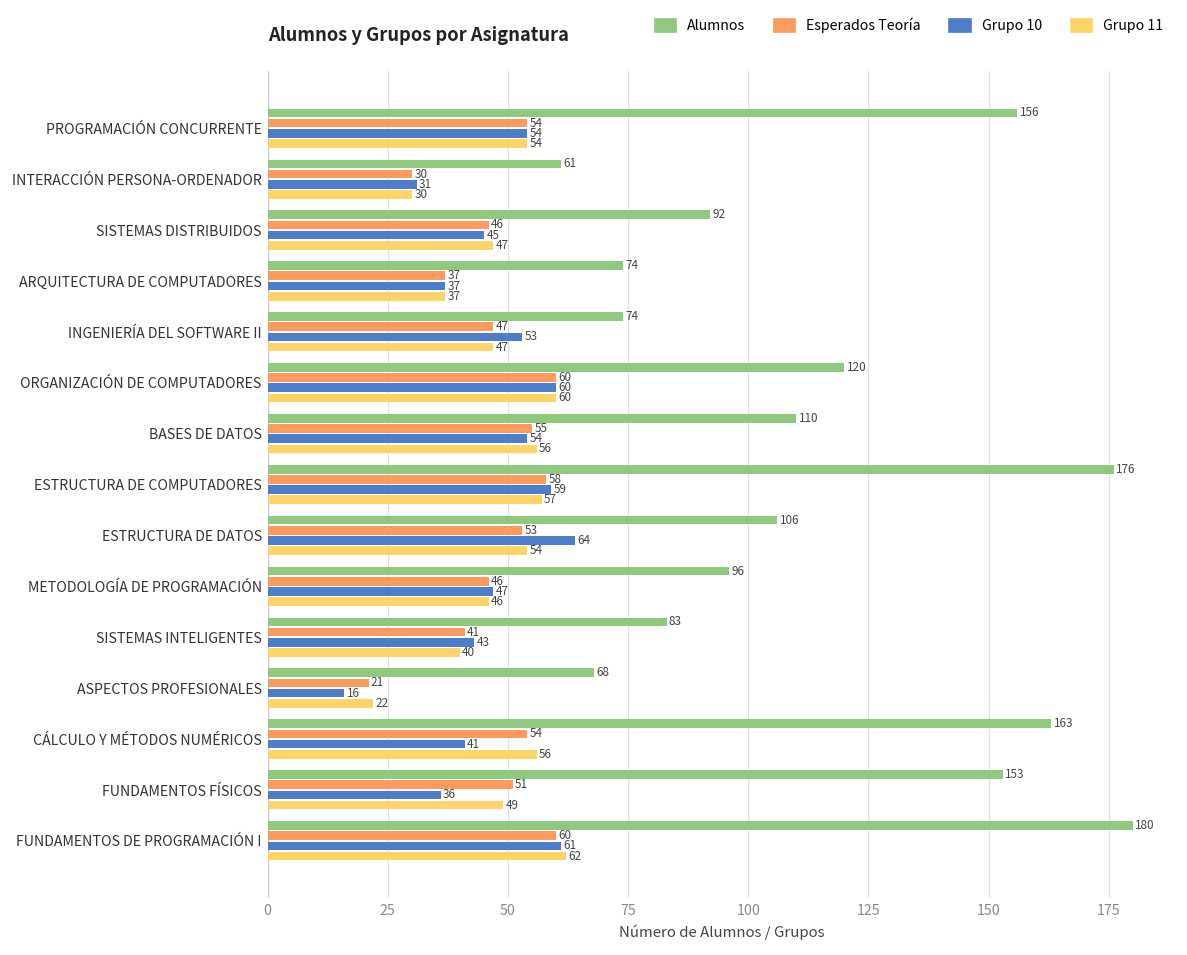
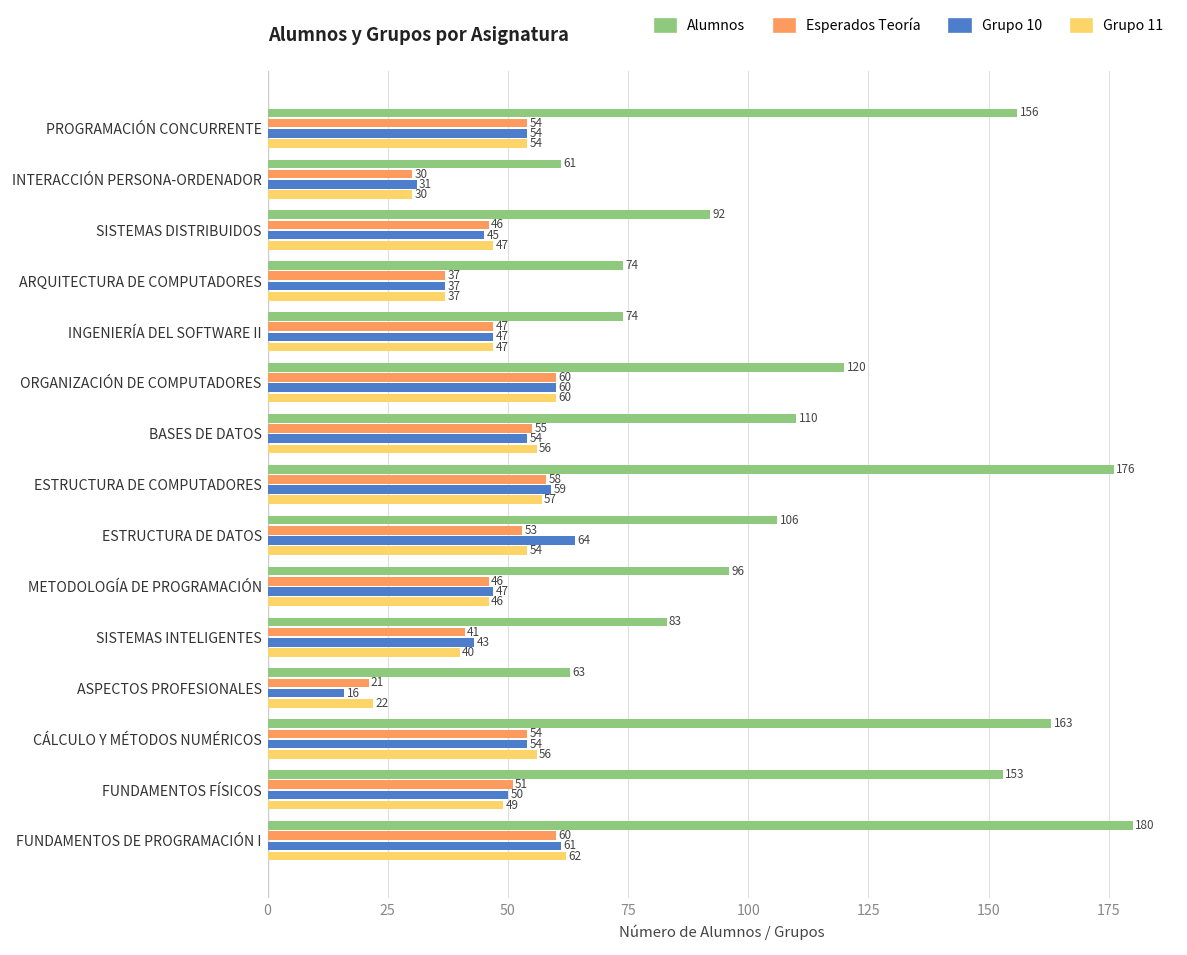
  {
    "Alumnos": {
      "PROGRAMACIÓN CONCURRENTE": 156,
      "INTERACCIÓN PERSONA-ORDENADOR": 61,
      "SISTEMAS DISTRIBUIDOS": 92,
      "ARQUITECTURA DE COMPUTADORES": 74,
      "INGENIERÍA DEL SOFTWARE II": 74,
      "ORGANIZACIÓN DE COMPUTADORES": 120,
      "BASES DE DATOS": 110,
      "ESTRUCTURA DE COMPUTADORES": 176,
      "ESTRUCTURA DE DATOS": 106,
      "METODOLOGÍA DE PROGRAMACIÓN": 96,
      "SISTEMAS INTELIGENTES": 83,
-     "ASPECTOS PROFESIONALES": 68,
+     "ASPECTOS PROFESIONALES": 63,
      "CÁLCULO Y MÉTODOS NUMÉRICOS": 163,
      "FUNDAMENTOS FÍSICOS": 153,
      "FUNDAMENTOS DE PROGRAMACIÓN I": 180
    },
    "Grupo 10": {
      "PROGRAMACIÓN CONCURRENTE": 54,
      "INTERACCIÓN PERSONA-ORDENADOR": 31,
      "SISTEMAS DISTRIBUIDOS": 45,
-     "INGENIERÍA DEL SOFTWARE II": 53,
+     "INGENIERÍA DEL SOFTWARE II": 47,
      "ORGANIZACIÓN DE COMPUTADORES": 60,
      "BASES DE DATOS": 54,
      "ESTRUCTURA DE COMPUTADORES": 59,
      "ESTRUCTURA DE DATOS": 64,
      "METODOLOGÍA DE PROGRAMACIÓN": 47,
      "SISTEMAS INTELIGENTES": 43,
      "ASPECTOS PROFESIONALES": 16,
-     "CÁLCULO Y MÉTODOS NUMÉRICOS": 41,
-     "FUNDAMENTOS FÍSICOS": 36,
+     "CÁLCULO Y MÉTODOS NUMÉRICOS": 54,
+     "FUNDAMENTOS FÍSICOS": 50,
      "FUNDAMENTOS DE PROGRAMACIÓN I": 61
    }
  }
